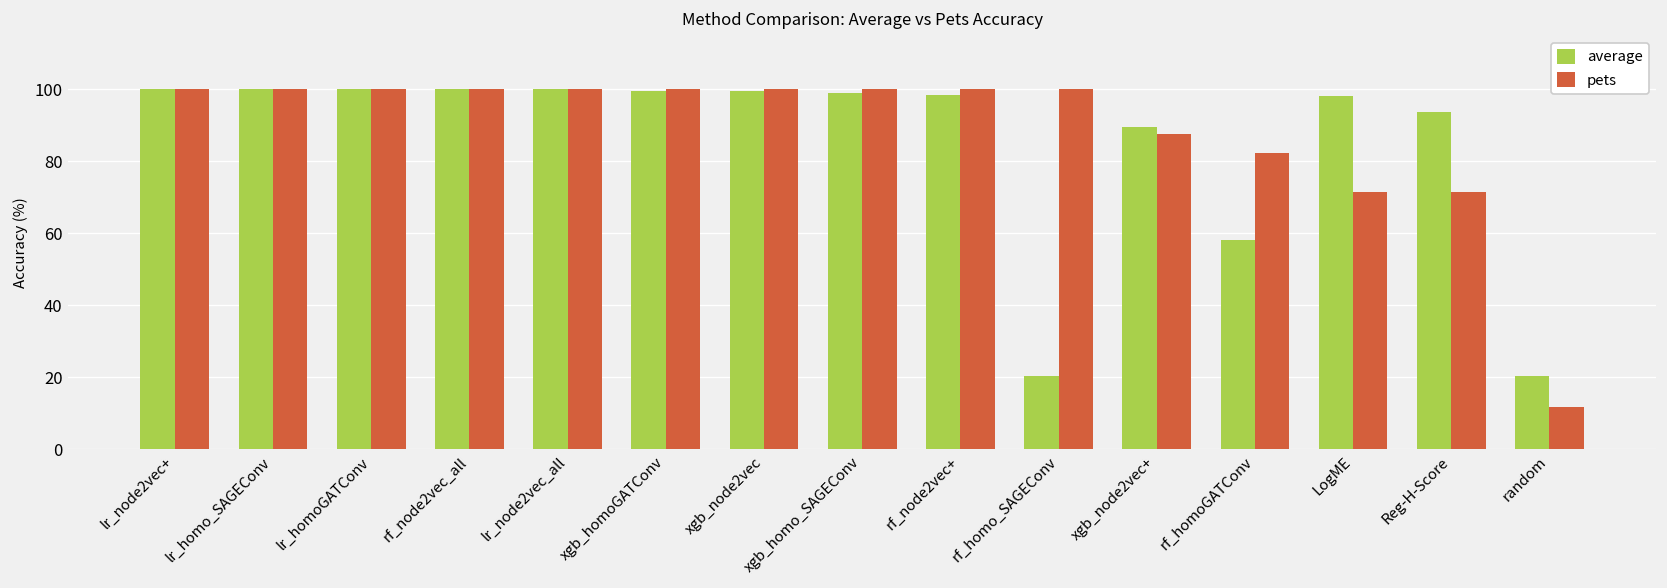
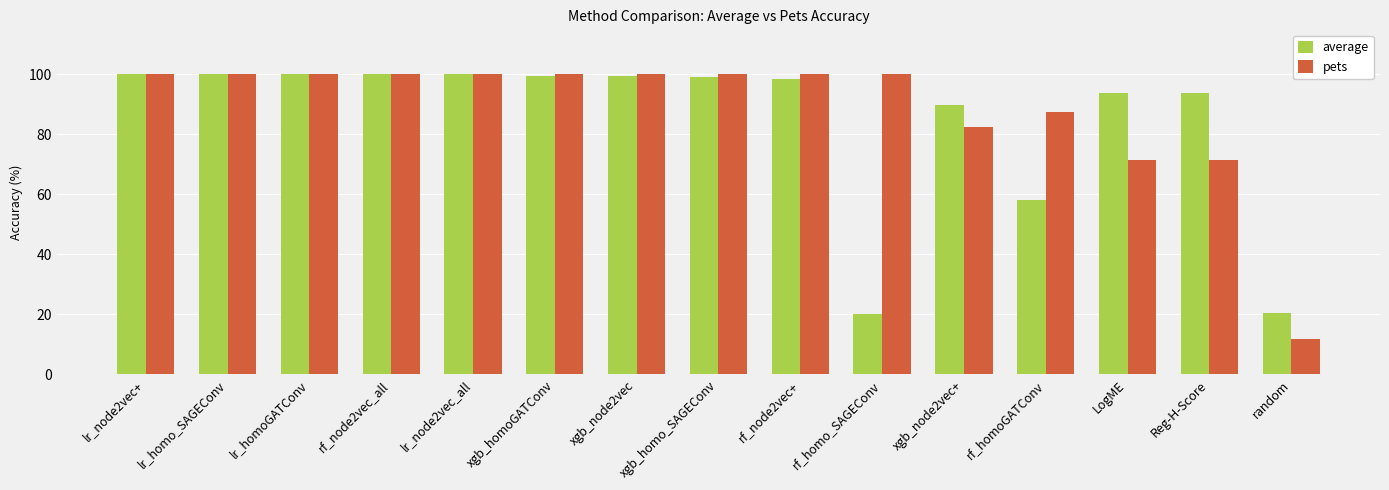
  {
    "average": {
      "lr_node2vec+": 100,
      "lr_homo_SAGEConv": 100,
      "lr_homoGATConv": 100,
      "rf_node2vec_all": 100,
      "lr_node2vec_all": 100,
      "xgb_homoGATConv": 99,
      "xgb_node2vec": 99,
      "xgb_homo_SAGEConv": 99,
      "rf_node2vec+": 98,
      "rf_homo_SAGEConv": 20,
      "xgb_node2vec+": 90,
      "rf_homoGATConv": 58,
-     "LogME": 98,
+     "LogME": 94,
      "Reg-H-Score": 94,
      "random": 20
    },
    "pets": {
      "lr_node2vec+": 100,
      "lr_homo_SAGEConv": 100,
      "lr_homoGATConv": 100,
      "rf_node2vec_all": 100,
      "lr_node2vec_all": 100,
      "xgb_homoGATConv": 100,
      "xgb_node2vec": 100,
      "xgb_homo_SAGEConv": 100,
      "rf_node2vec+": 100,
      "rf_homo_SAGEConv": 100,
-     "xgb_node2vec+": 87,
-     "rf_homoGATConv": 82,
+     "xgb_node2vec+": 82,
+     "rf_homoGATConv": 88,
      "LogME": 71,
      "Reg-H-Score": 71,
      "random": 12
    }
  }
